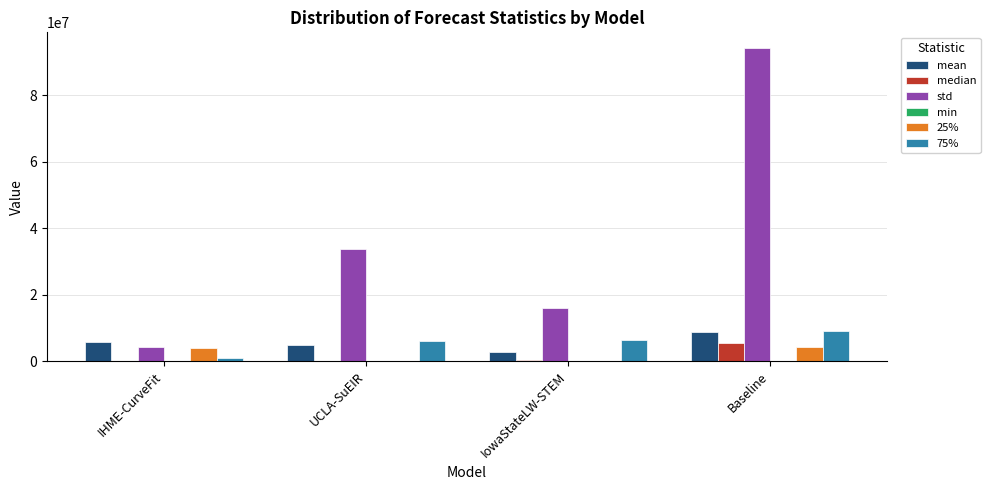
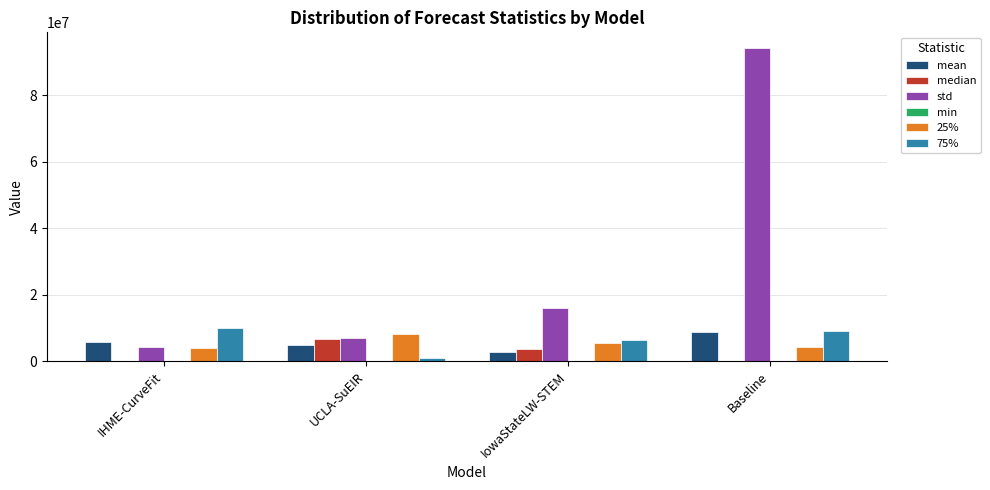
  {
    "mean": {
      "IHME-CurveFit": 6000000,
      "UCLA-SuEIR": 5000000,
      "IowaStateLW-STEM": 3000000,
      "Baseline": 9000000
    },
    "median": {
-     "UCLA-SuEIR": 0,
-     "IowaStateLW-STEM": 0,
-     "Baseline": 6000000
+     "UCLA-SuEIR": 7000000,
+     "IowaStateLW-STEM": 4000000,
+     "Baseline": 0
    },
    "std": {
      "IHME-CurveFit": 4000000,
-     "UCLA-SuEIR": 34000000,
+     "UCLA-SuEIR": 7000000,
      "IowaStateLW-STEM": 16000000,
      "Baseline": 94000000
    },
    "25%": {
      "IHME-CurveFit": 4000000,
-     "UCLA-SuEIR": 0,
-     "IowaStateLW-STEM": 0,
+     "UCLA-SuEIR": 8000000,
+     "IowaStateLW-STEM": 6000000,
      "Baseline": 4000000
    },
    "75%": {
-     "IHME-CurveFit": 1000000,
-     "UCLA-SuEIR": 6000000,
+     "IHME-CurveFit": 10000000,
+     "UCLA-SuEIR": 1000000,
      "IowaStateLW-STEM": 6000000,
      "Baseline": 9000000
    }
  }
